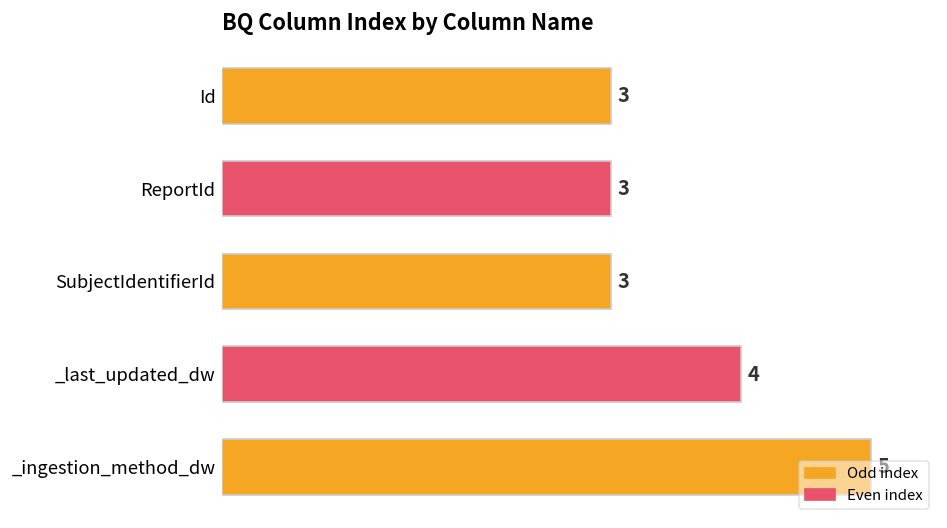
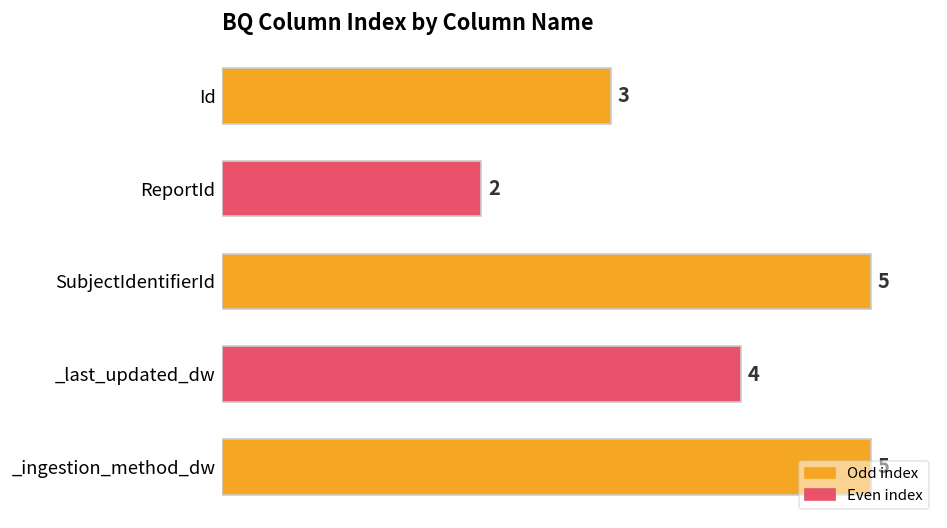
  {
    "Id": 3,
-   "ReportId": 3,
-   "SubjectIdentifierId": 3,
+   "ReportId": 2,
+   "SubjectIdentifierId": 5,
    "_last_updated_dw": 4
  }
